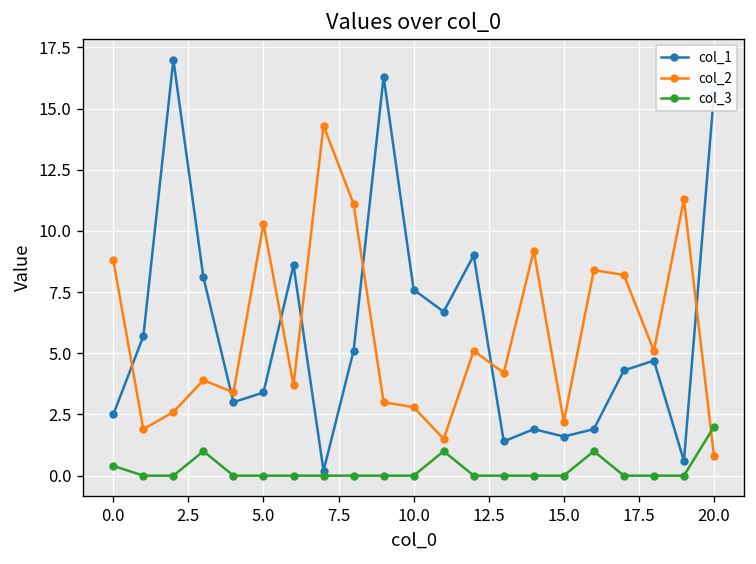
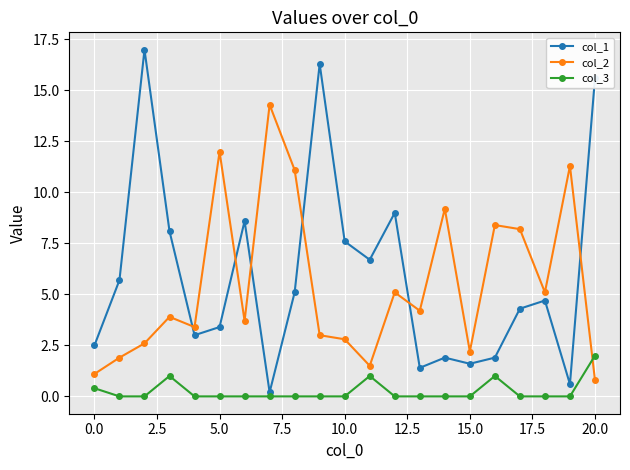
  {
    "col_1": {
      "0.0": 2.5,
      "5.0": 3.4,
      "10.0": 7.6,
      "15.0": 1.6
    },
    "col_2": {
-     "0.0": 8.8,
-     "5.0": 10.3,
+     "0.0": 1.1,
+     "5.0": 12.0,
      "10.0": 2.8,
      "15.0": 2.2,
      "20.0": 0.8
    },
    "col_3": {
      "0.0": 0.4,
      "5.0": 0.0,
      "10.0": 0.0,
      "15.0": 0.0,
      "20.0": 2.0
    }
  }
